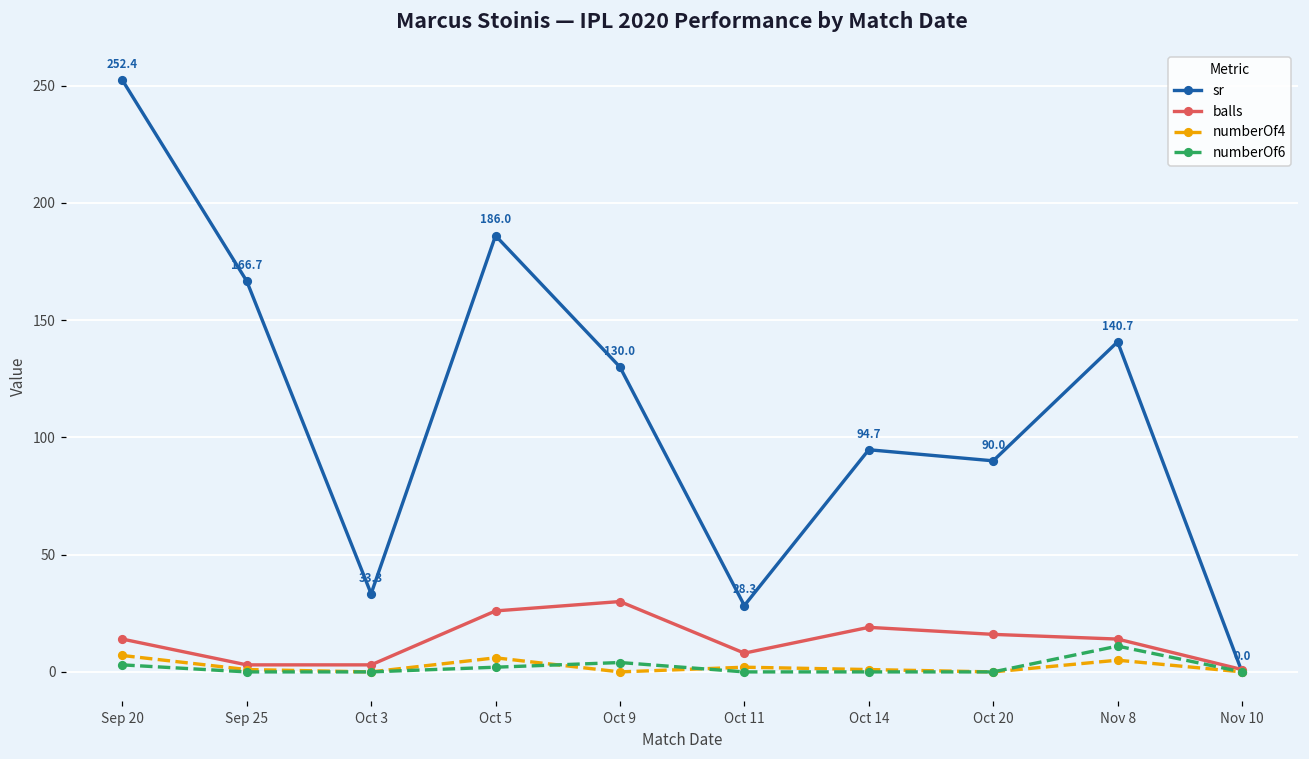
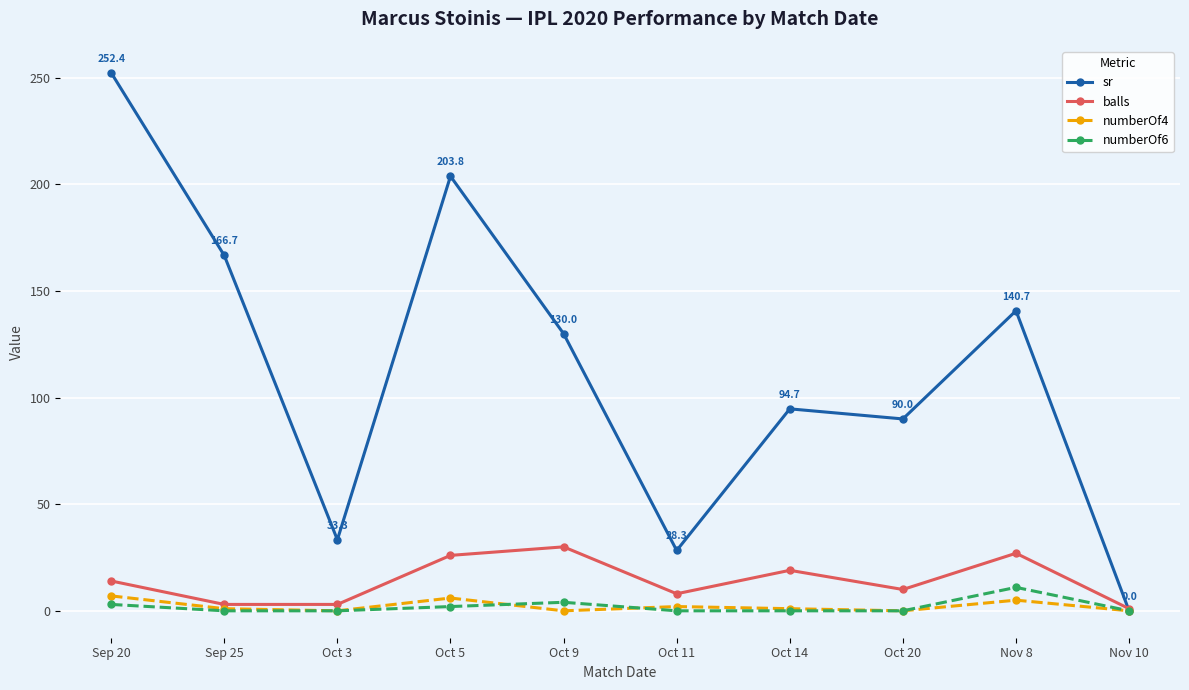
  {
    "sr": {
      "Sep 20": 252.4,
      "Sep 25": 166.7,
      "Oct 3": 33.3,
-     "Oct 5": 186.0,
+     "Oct 5": 203.8,
      "Oct 9": 130.0,
      "Oct 11": 28.3,
      "Oct 14": 94.7,
      "Oct 20": 90.0,
      "Nov 8": 140.7
    },
    "balls": {
      "Sep 20": 14,
      "Sep 25": 3,
      "Oct 3": 3,
      "Oct 5": 26,
      "Oct 9": 30,
      "Oct 11": 8,
      "Oct 14": 19,
-     "Oct 20": 16,
-     "Nov 8": 14
+     "Oct 20": 10,
+     "Nov 8": 27
    },
    "numberOf4": {
      "Sep 20": 7,
      "Oct 5": 6,
      "Oct 9": 0,
      "Oct 11": 2,
      "Nov 8": 5
    },
    "numberOf6": {
      "Sep 20": 3,
      "Oct 5": 2,
      "Oct 9": 4,
      "Oct 11": 0,
      "Nov 8": 11
    }
  }
